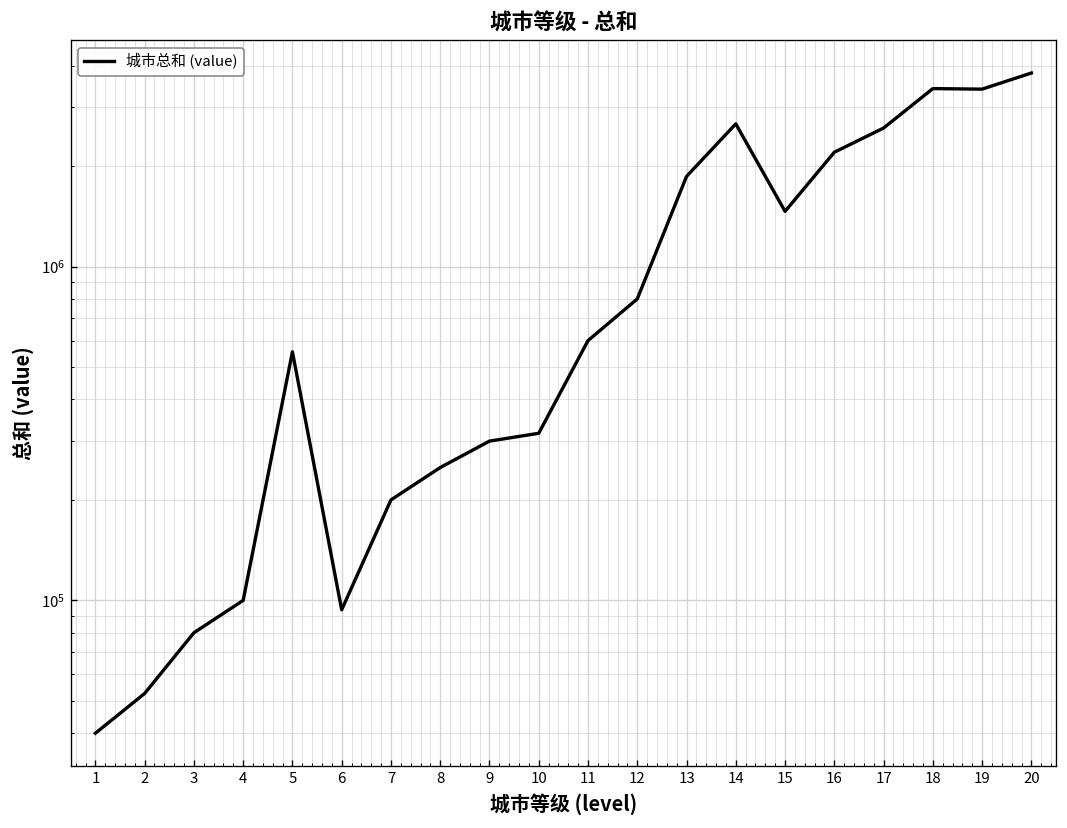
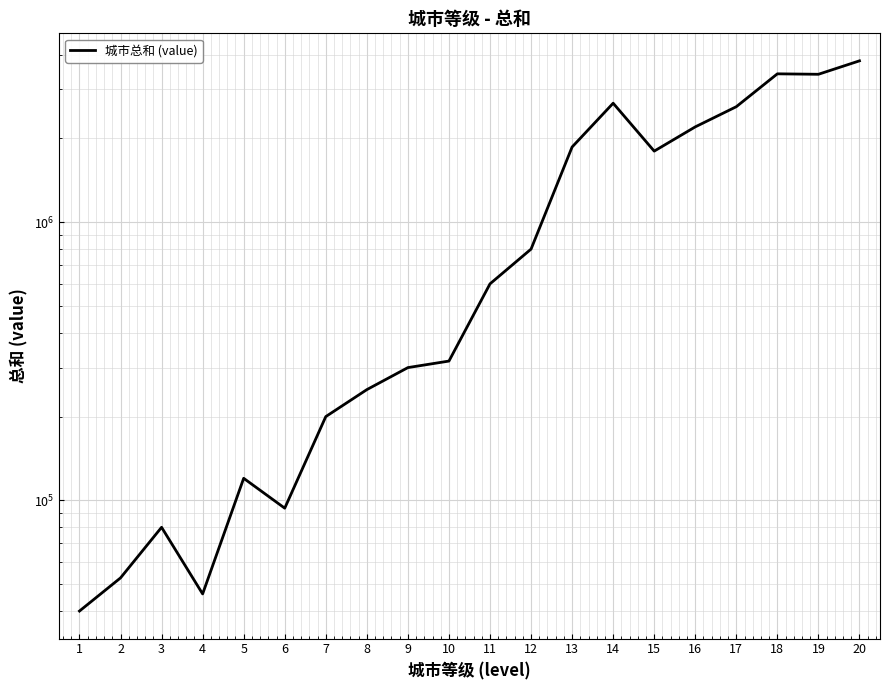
  {
    "1": 40000,
    "2": 53000,
    "3": 80000,
-   "4": 100000,
-   "5": 560000,
+   "4": 46000,
+   "5": 120000,
    "6": 94000,
    "7": 200000,
    "8": 250000,
    "9": 300000,
    "10": 320000,
    "11": 600000,
    "12": 800000,
    "13": 1900000,
    "14": 2700000,
-   "15": 1500000,
+   "15": 1800000,
    "16": 2200000,
    "17": 2600000,
    "18": 3400000,
    "19": 3400000,
    "20": 3800000
  }
